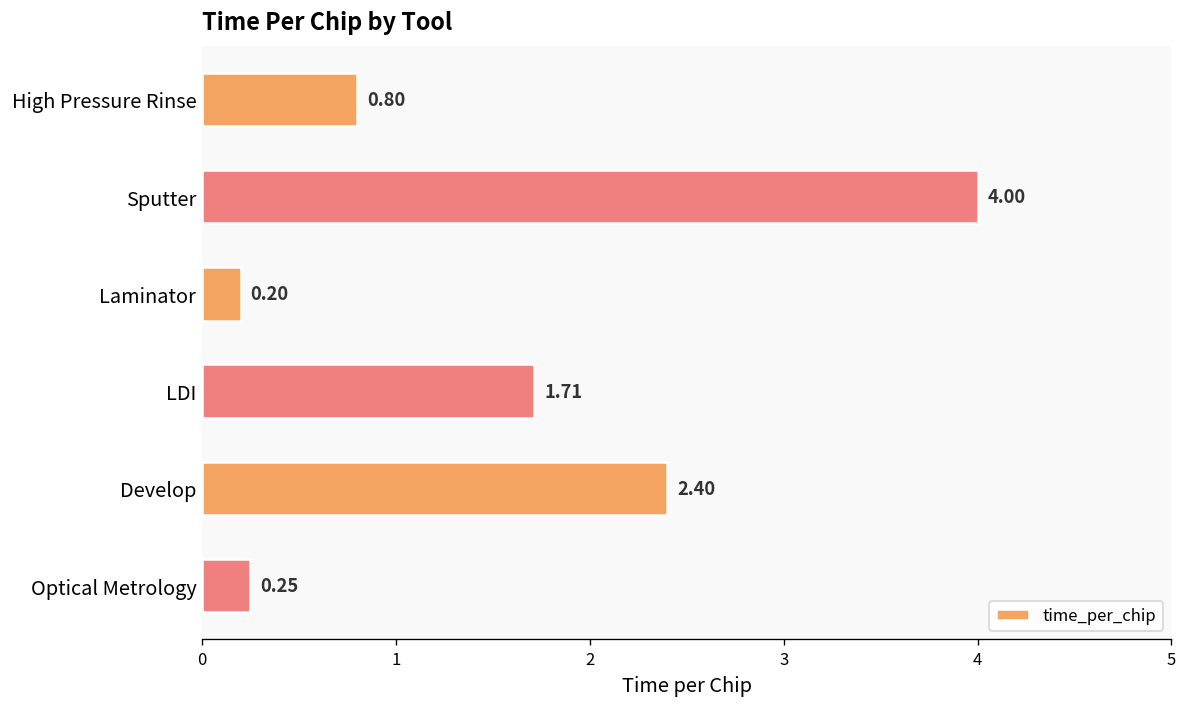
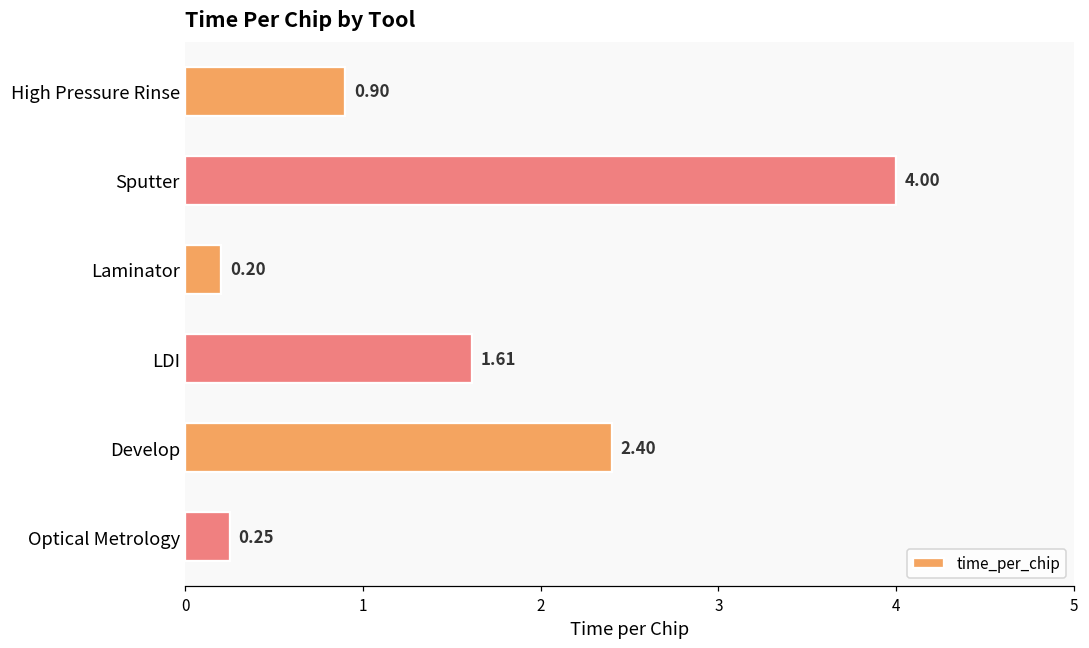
  {
-   "High Pressure Rinse": 0.80,
+   "High Pressure Rinse": 0.90,
    "Sputter": 4.00,
    "Laminator": 0.20,
-   "LDI": 1.71,
+   "LDI": 1.61,
    "Develop": 2.40,
    "Optical Metrology": 0.25
  }
